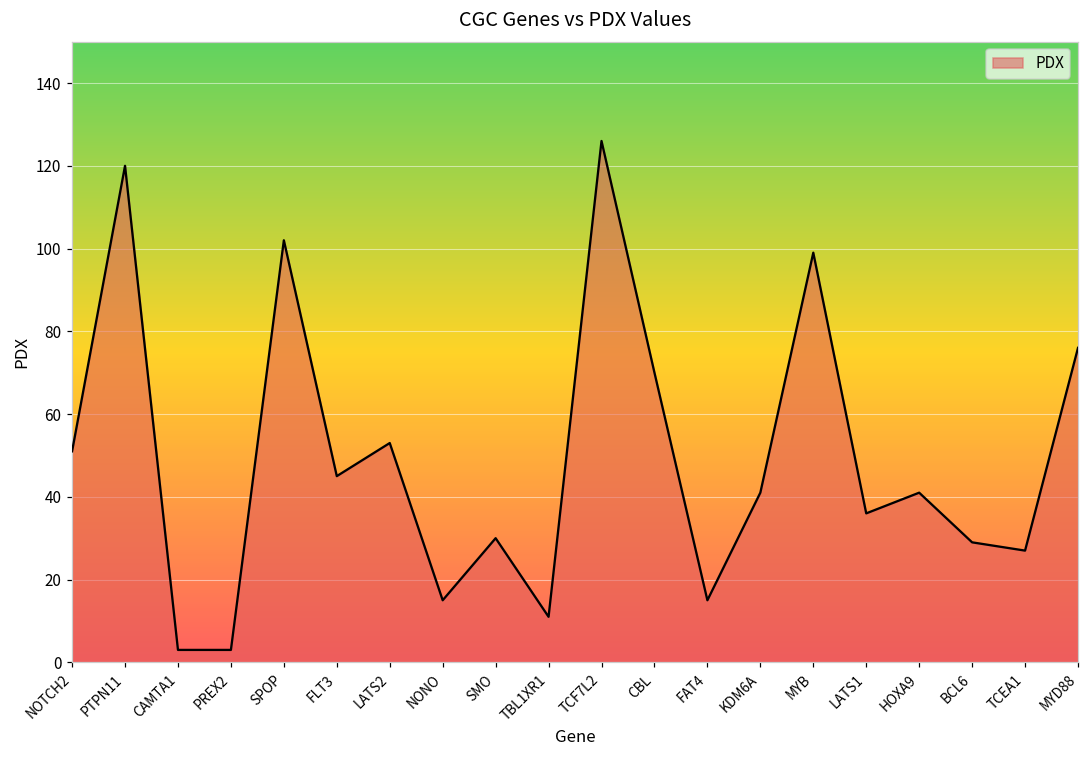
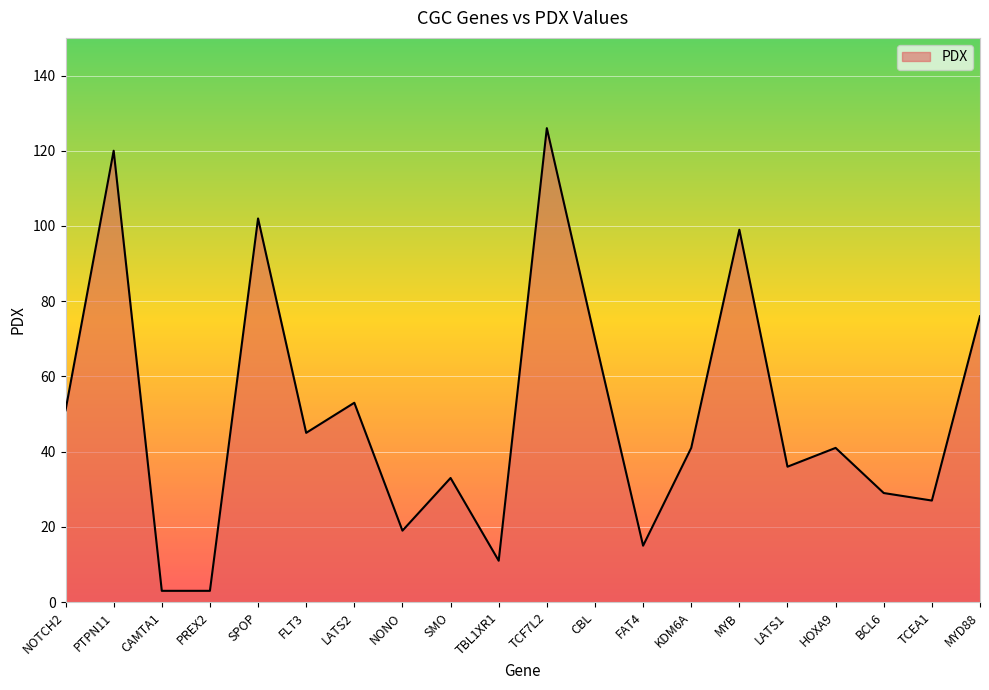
  {
    "NOTCH2": 51,
    "PTPN11": 120,
    "CAMTA1": 3,
    "PREX2": 3,
    "SPOP": 102,
    "FLT3": 45,
    "LATS2": 53,
-   "NONO": 15,
-   "SMO": 30,
+   "NONO": 19,
+   "SMO": 33,
    "TBL1XR1": 11,
    "TCF7L2": 126,
    "CBL": 70,
    "FAT4": 15,
    "KDM6A": 41,
    "MYB": 99,
    "LATS1": 36,
    "HOXA9": 41,
    "BCL6": 29,
    "TCEA1": 27,
    "MYD88": 76
  }
